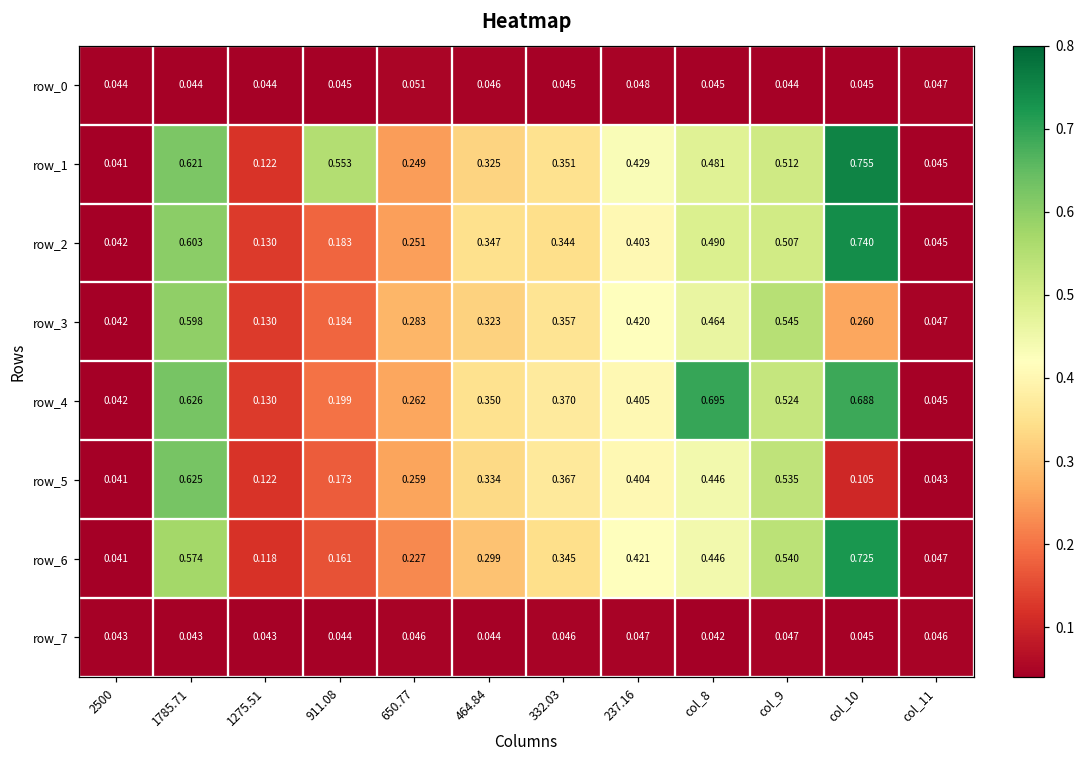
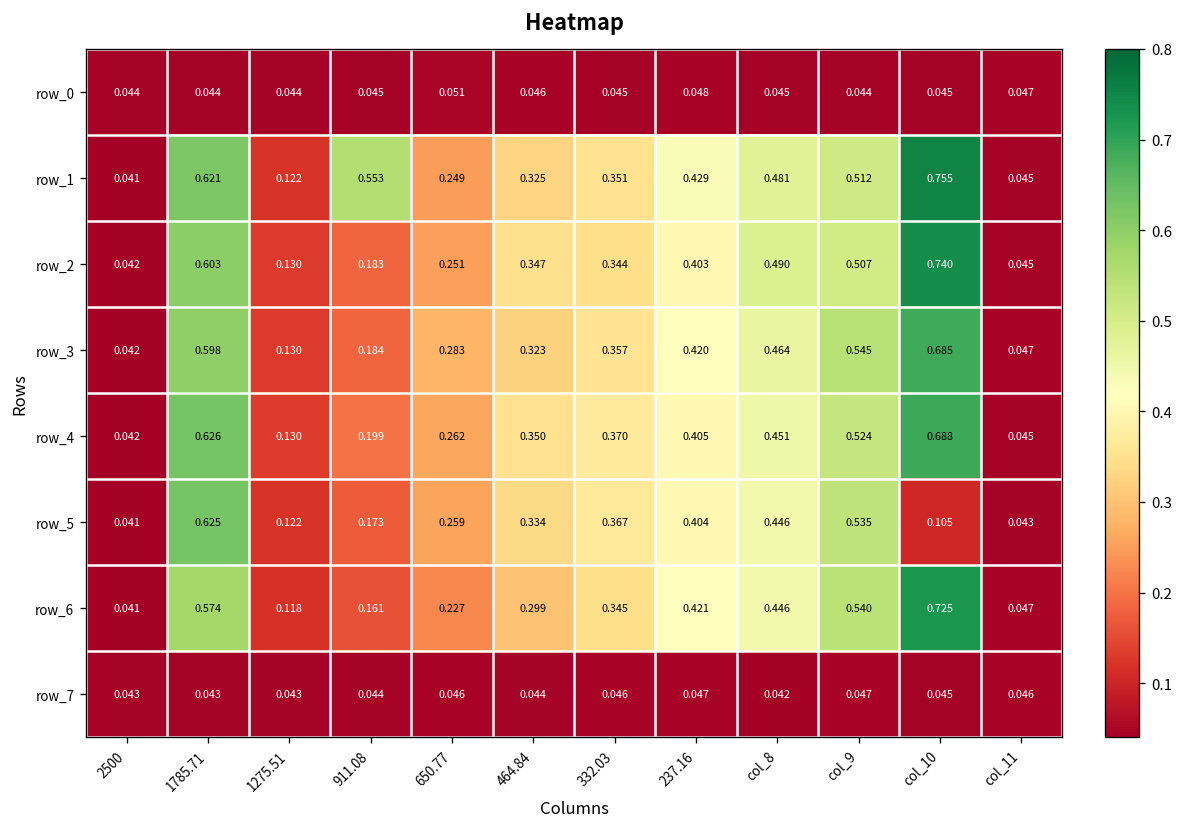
  {
    "row_0": {
      "2500": 0.044,
      "1785.71": 0.044,
      "1275.51": 0.044,
      "911.08": 0.045,
      "650.77": 0.051,
      "464.84": 0.046,
      "332.03": 0.045,
      "237.16": 0.048,
      "col_8": 0.045,
      "col_9": 0.044,
      "col_10": 0.045,
      "col_11": 0.047
    },
    "row_1": {
      "2500": 0.041,
      "1785.71": 0.621,
      "1275.51": 0.122,
      "911.08": 0.553,
      "650.77": 0.249,
      "464.84": 0.325,
      "332.03": 0.351,
      "237.16": 0.429,
      "col_8": 0.481,
      "col_9": 0.512,
      "col_10": 0.755,
      "col_11": 0.045
    },
    "row_2": {
      "2500": 0.042,
      "1785.71": 0.603,
      "1275.51": 0.130,
      "911.08": 0.183,
      "650.77": 0.251,
      "464.84": 0.347,
      "332.03": 0.344,
      "237.16": 0.403,
      "col_8": 0.490,
      "col_9": 0.507,
      "col_10": 0.740,
      "col_11": 0.045
    },
    "row_3": {
      "2500": 0.042,
      "1785.71": 0.598,
      "1275.51": 0.130,
      "911.08": 0.184,
      "650.77": 0.283,
      "464.84": 0.323,
      "332.03": 0.357,
      "237.16": 0.420,
      "col_8": 0.464,
      "col_9": 0.545,
-     "col_10": 0.260,
+     "col_10": 0.685,
      "col_11": 0.047
    },
    "row_4": {
      "2500": 0.042,
      "1785.71": 0.626,
      "1275.51": 0.130,
      "911.08": 0.199,
      "650.77": 0.262,
      "464.84": 0.350,
      "332.03": 0.370,
      "237.16": 0.405,
-     "col_8": 0.695,
+     "col_8": 0.451,
      "col_9": 0.524,
      "col_10": 0.688,
      "col_11": 0.045
    },
    "row_5": {
      "2500": 0.041,
      "1785.71": 0.625,
      "1275.51": 0.122,
      "911.08": 0.173,
      "650.77": 0.259,
      "464.84": 0.334,
      "332.03": 0.367,
      "237.16": 0.404,
      "col_8": 0.446,
      "col_9": 0.535,
      "col_10": 0.105,
      "col_11": 0.043
    },
    "row_6": {
      "2500": 0.041,
      "1785.71": 0.574,
      "1275.51": 0.118,
      "911.08": 0.161,
      "650.77": 0.227,
      "464.84": 0.299,
      "332.03": 0.345,
      "237.16": 0.421,
      "col_8": 0.446,
      "col_9": 0.540,
      "col_10": 0.725,
      "col_11": 0.047
    },
    "row_7": {
      "2500": 0.043,
      "1785.71": 0.043,
      "1275.51": 0.043,
      "911.08": 0.044,
      "650.77": 0.046,
      "464.84": 0.044,
      "332.03": 0.046,
      "237.16": 0.047,
      "col_8": 0.042,
      "col_9": 0.047,
      "col_10": 0.045,
      "col_11": 0.046
    }
  }
